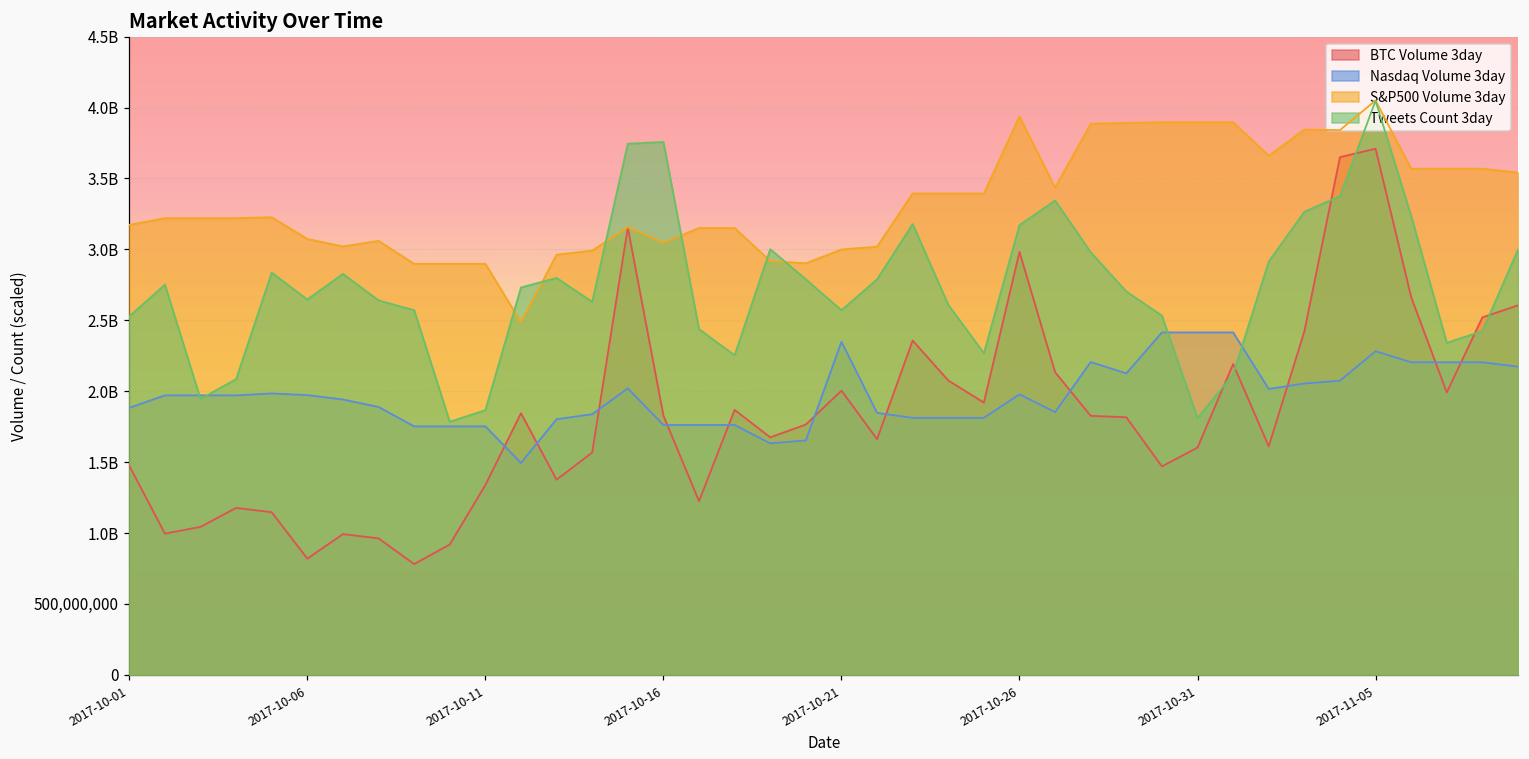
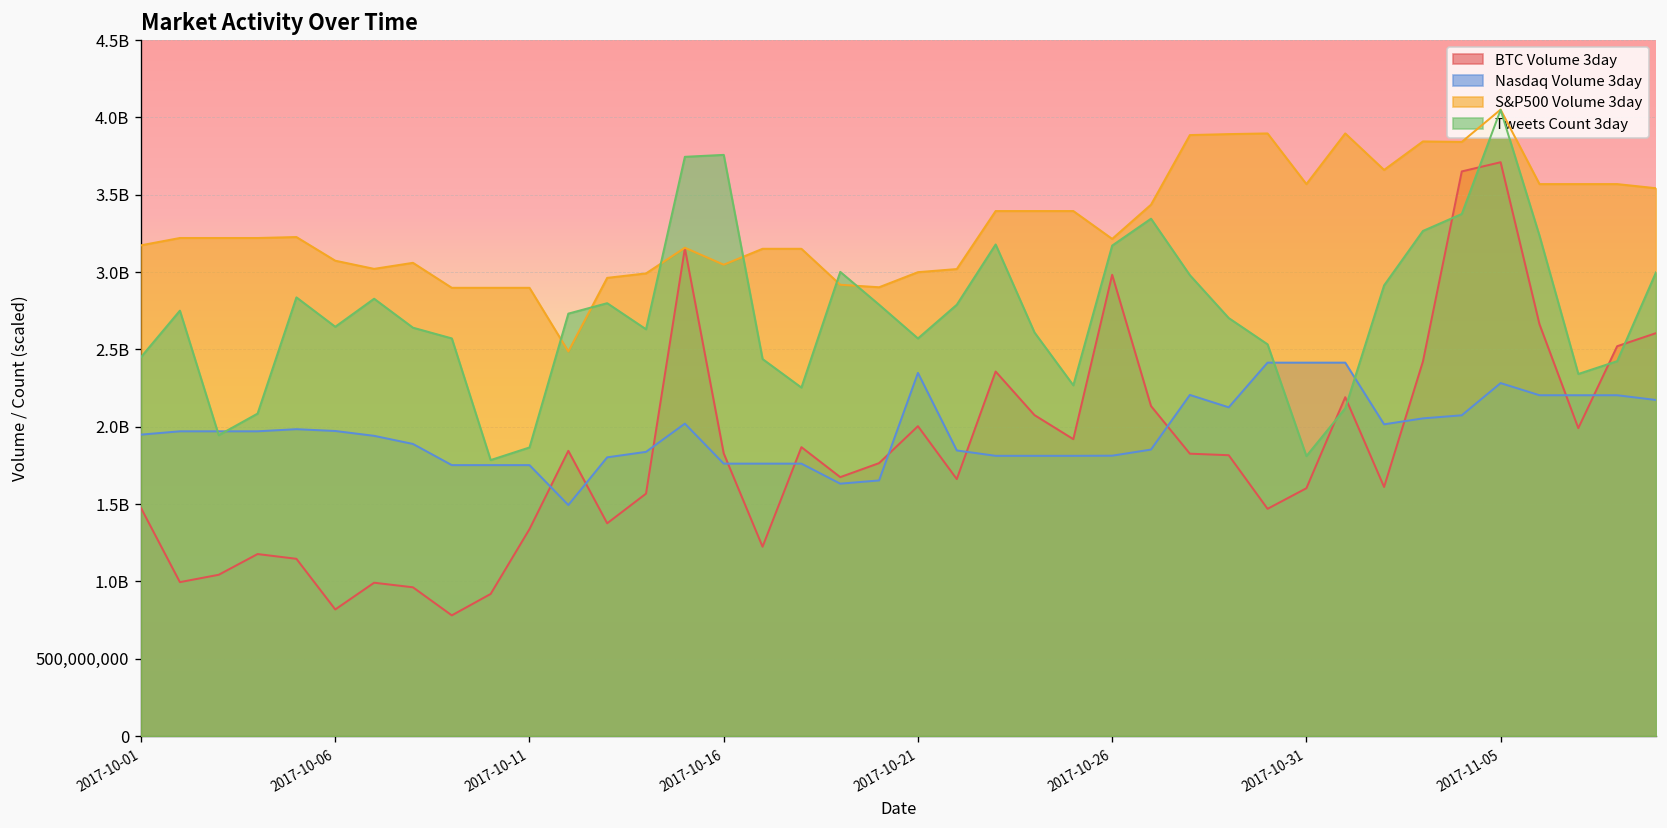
  {
    "BTC Volume 3day": {
      "2017-10-01": "1,470,000,000",
      "2017-10-06": "820,000,000",
      "2017-10-11": "1,340,000,000",
      "2017-10-16": "1,830,000,000",
      "2017-10-21": "2,000,000,000",
      "2017-10-26": "2,980,000,000",
      "2017-10-31": "1,600,000,000",
      "2017-11-05": "3,710,000,000"
    },
    "Nasdaq Volume 3day": {
-     "2017-10-01": "1,880,000,000",
+     "2017-10-01": "1,950,000,000",
      "2017-10-06": "1,970,000,000",
      "2017-10-11": "1,750,000,000",
      "2017-10-16": "1,760,000,000",
      "2017-10-21": "2,350,000,000",
-     "2017-10-26": "1,980,000,000",
+     "2017-10-26": "1,810,000,000",
      "2017-10-31": "2,410,000,000",
      "2017-11-05": "2,280,000,000"
    },
    "S&P500 Volume 3day": {
      "2017-10-01": "3,170,000,000",
      "2017-10-06": "3,070,000,000",
      "2017-10-11": "2,900,000,000",
      "2017-10-16": "3,050,000,000",
      "2017-10-21": "3,000,000,000",
-     "2017-10-26": "3,940,000,000",
-     "2017-10-31": "3,900,000,000"
+     "2017-10-26": "3,210,000,000",
+     "2017-10-31": "3,570,000,000"
    },
    "Tweets Count 3day": {
-     "2017-10-01": "2,530,000,000",
+     "2017-10-01": "2,450,000,000",
      "2017-10-06": "2,650,000,000",
      "2017-10-11": "1,870,000,000",
      "2017-10-16": "3,760,000,000",
      "2017-10-21": "2,570,000,000",
      "2017-10-26": "3,170,000,000",
      "2017-10-31": "1,810,000,000"
    }
  }
